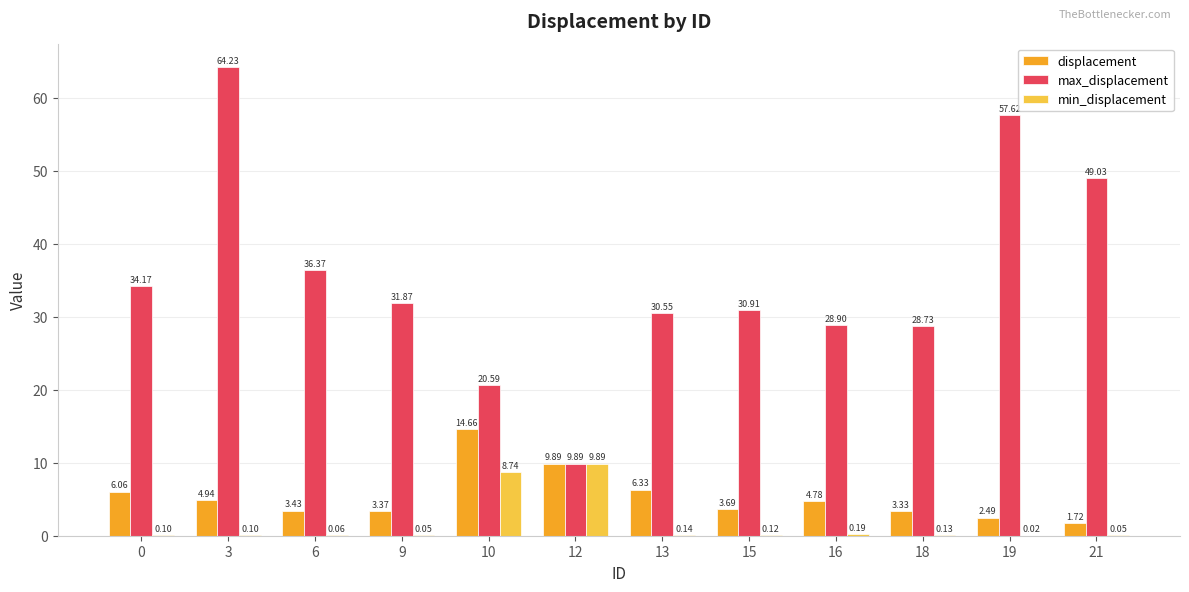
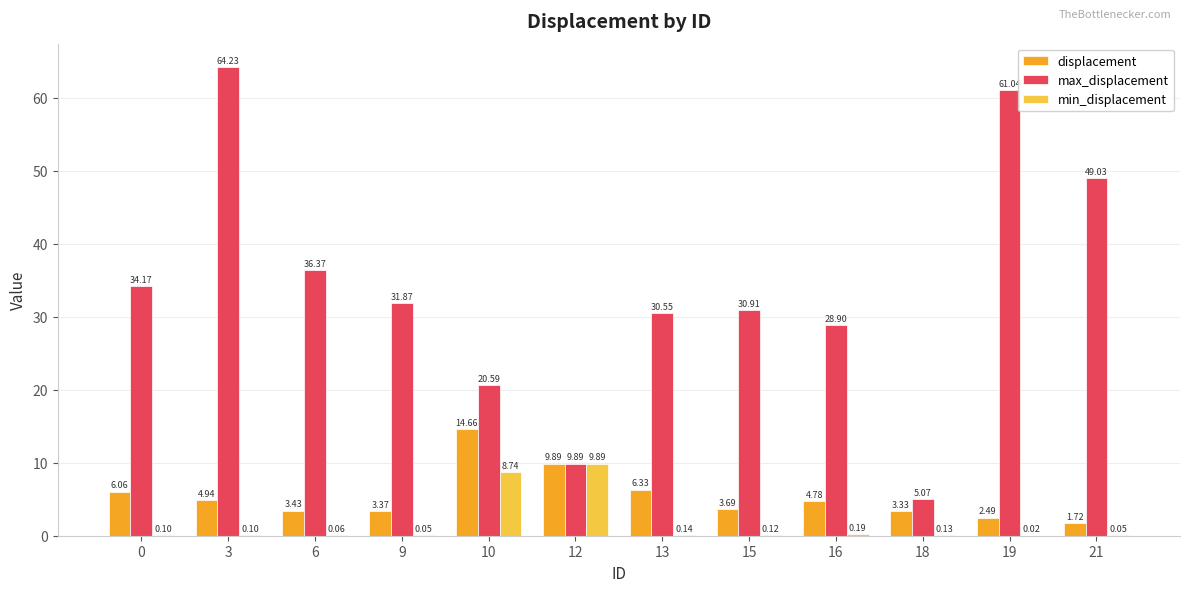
  {
    "max_displacement": {
      "0": 34.17,
      "3": 64.23,
      "6": 36.37,
      "9": 31.87,
      "10": 20.59,
      "12": 9.89,
      "13": 30.55,
      "15": 30.91,
      "16": 28.90,
-     "18": 28.73,
-     "19": 58,
+     "18": 5.07,
+     "19": 61,
      "21": 49.03
    }
  }
